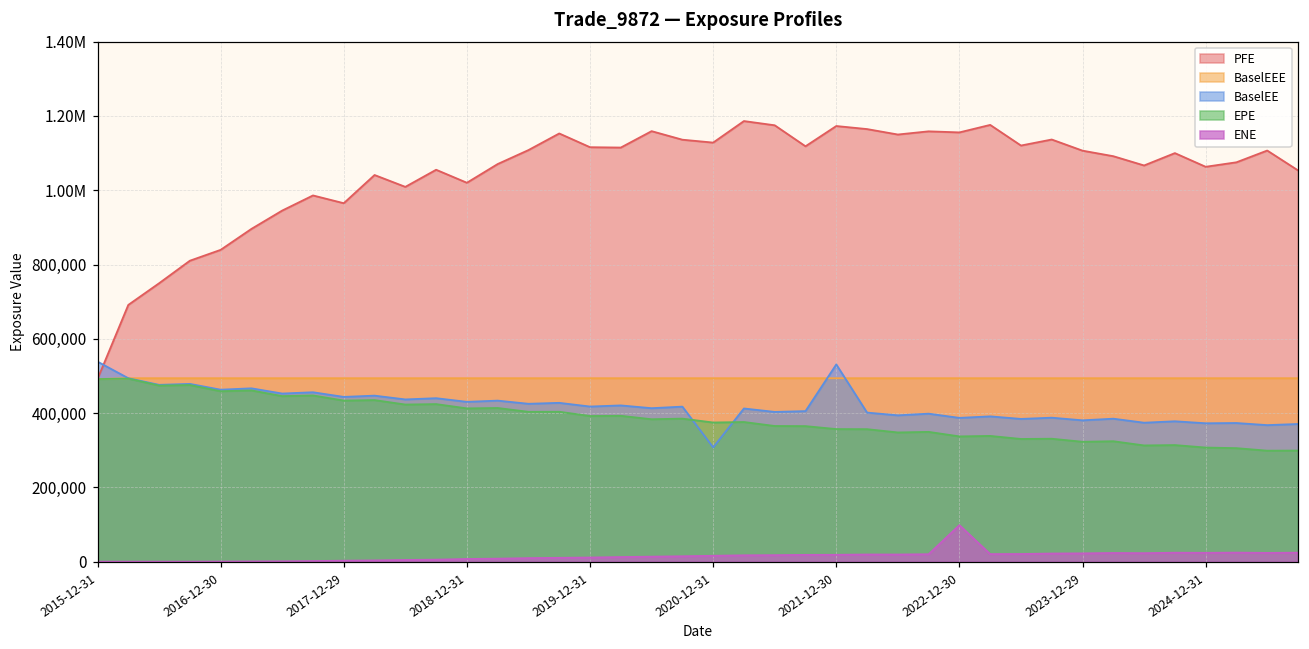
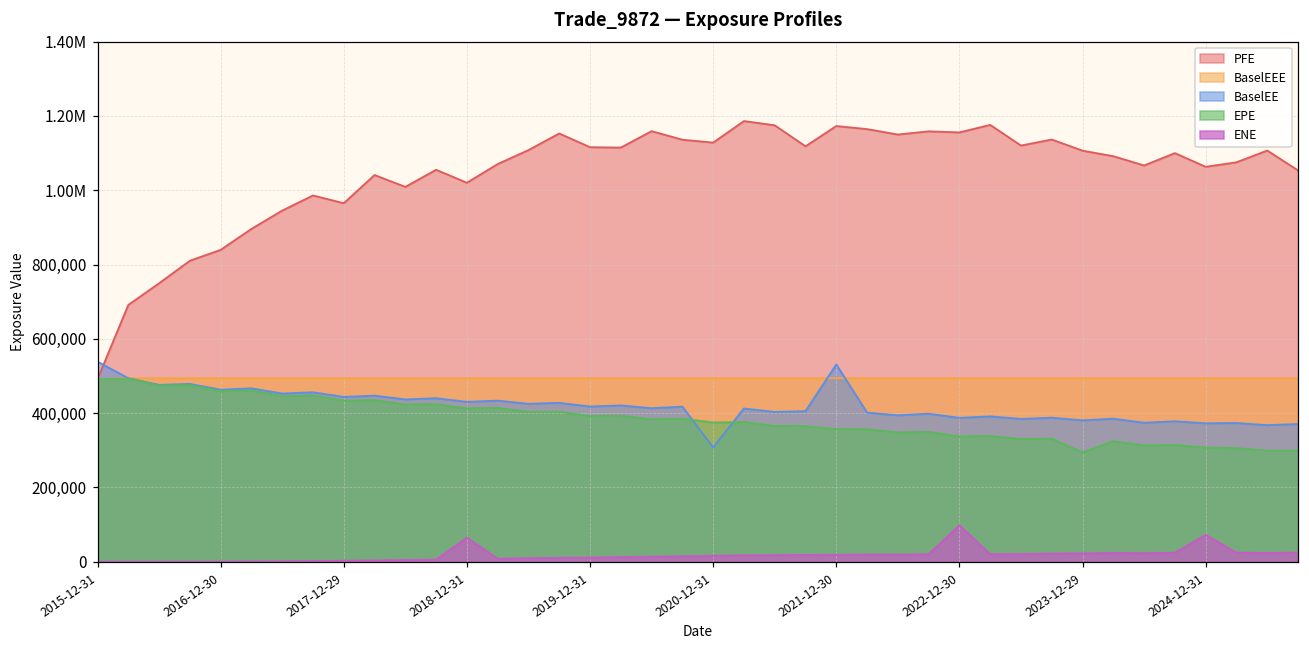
  {
    "BaselEE": {
      "2015-12-31": "540,000",
      "2017-12-29": "440,000",
      "2018-12-31": "430,000",
      "2019-12-31": "420,000",
      "2020-12-31": "310,000",
      "2021-12-30": "530,000",
      "2022-12-30": "390,000",
      "2023-12-29": "380,000",
      "2024-12-31": "370,000"
    },
    "EPE": {
      "2017-12-29": "430,000",
      "2018-12-31": "410,000",
      "2019-12-31": "390,000",
      "2020-12-31": "370,000",
      "2021-12-30": "360,000",
      "2022-12-30": "340,000",
-     "2023-12-29": "320,000",
+     "2023-12-29": "290,000",
      "2024-12-31": "310,000"
    },
    "ENE": {
      "2015-12-31": "0",
      "2016-12-30": "0",
      "2017-12-29": "0",
-     "2018-12-31": "10,000",
+     "2018-12-31": "60,000",
      "2019-12-31": "10,000",
      "2020-12-31": "20,000",
      "2021-12-30": "20,000",
      "2022-12-30": "100,000",
      "2023-12-29": "20,000",
-     "2024-12-31": "20,000"
+     "2024-12-31": "70,000"
    }
  }
